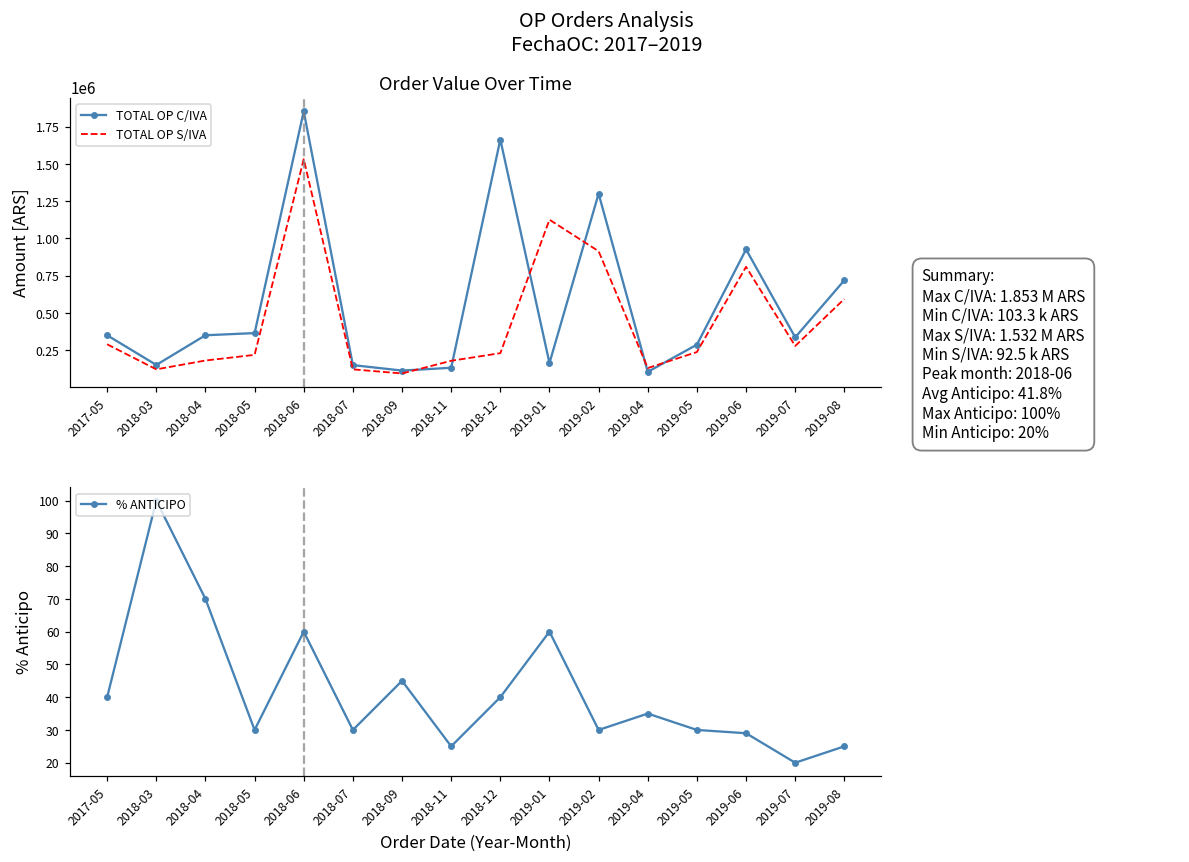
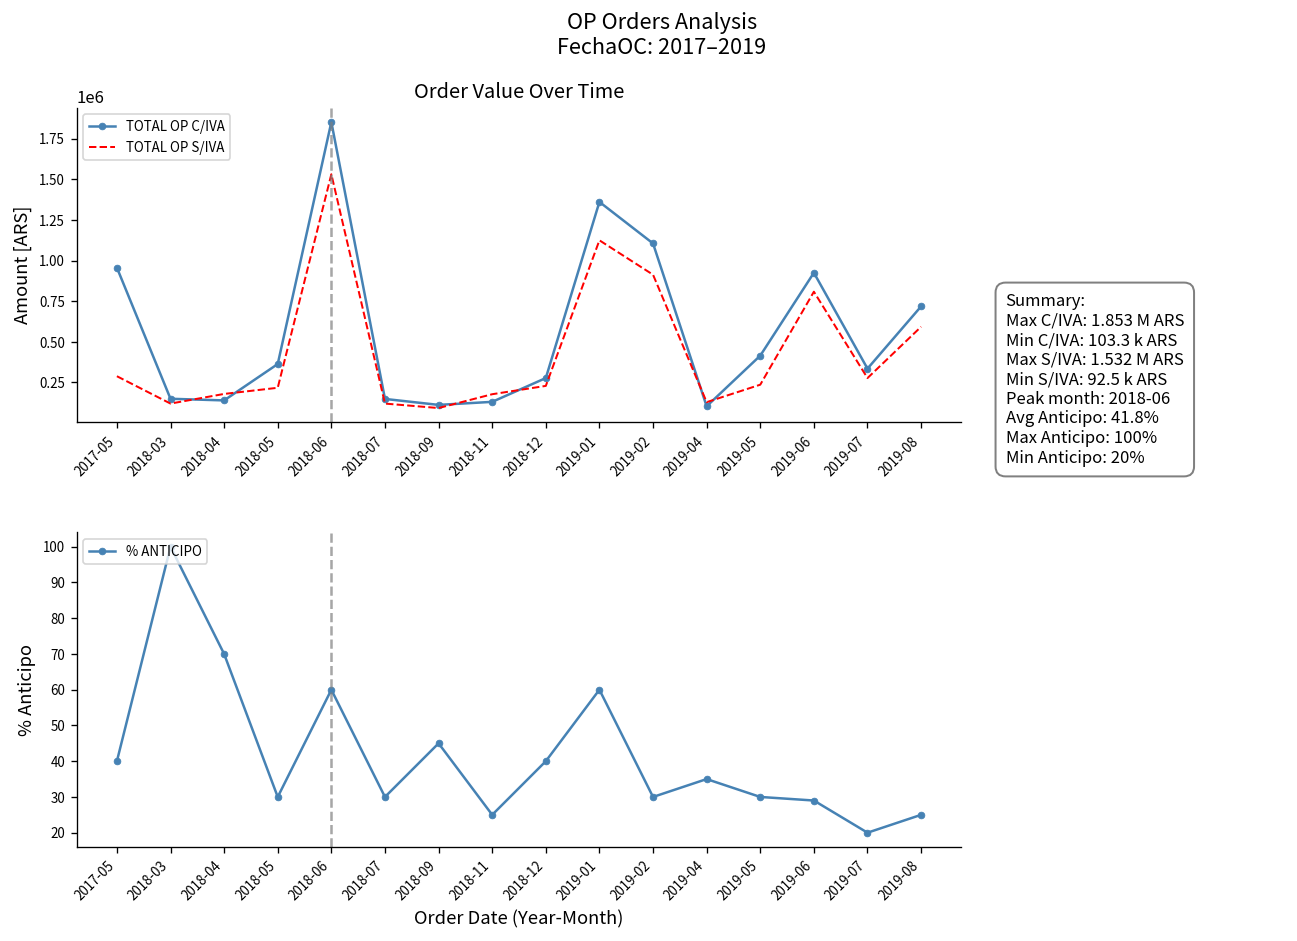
  {
    "Order Value Over Time": {
      "TOTAL OP C/IVA": {
-       "2017-05": 350000,
+       "2017-05": 960000,
        "2018-03": 150000,
-       "2018-04": 350000,
+       "2018-04": 140000,
        "2018-05": 360000,
        "2018-06": 1850000,
        "2018-07": 150000,
        "2018-09": 110000,
        "2018-11": 130000,
-       "2018-12": 1660000,
-       "2019-01": 160000,
-       "2019-02": 1300000,
+       "2018-12": 280000,
+       "2019-01": 1360000,
+       "2019-02": 1110000,
        "2019-04": 100000,
-       "2019-05": 290000,
+       "2019-05": 420000,
        "2019-06": 930000,
        "2019-07": 340000,
        "2019-08": 720000
      },
      "TOTAL OP S/IVA": {
        "2017-05": 290000,
        "2018-03": 120000,
        "2018-04": 180000,
        "2018-05": 220000,
        "2018-06": 1530000,
        "2018-07": 120000,
        "2018-09": 90000,
        "2018-11": 180000,
        "2018-12": 230000,
        "2019-01": 1120000,
        "2019-02": 910000,
        "2019-04": 130000,
        "2019-05": 240000,
        "2019-06": 810000,
        "2019-07": 280000,
        "2019-08": 590000
      }
    }
  }
